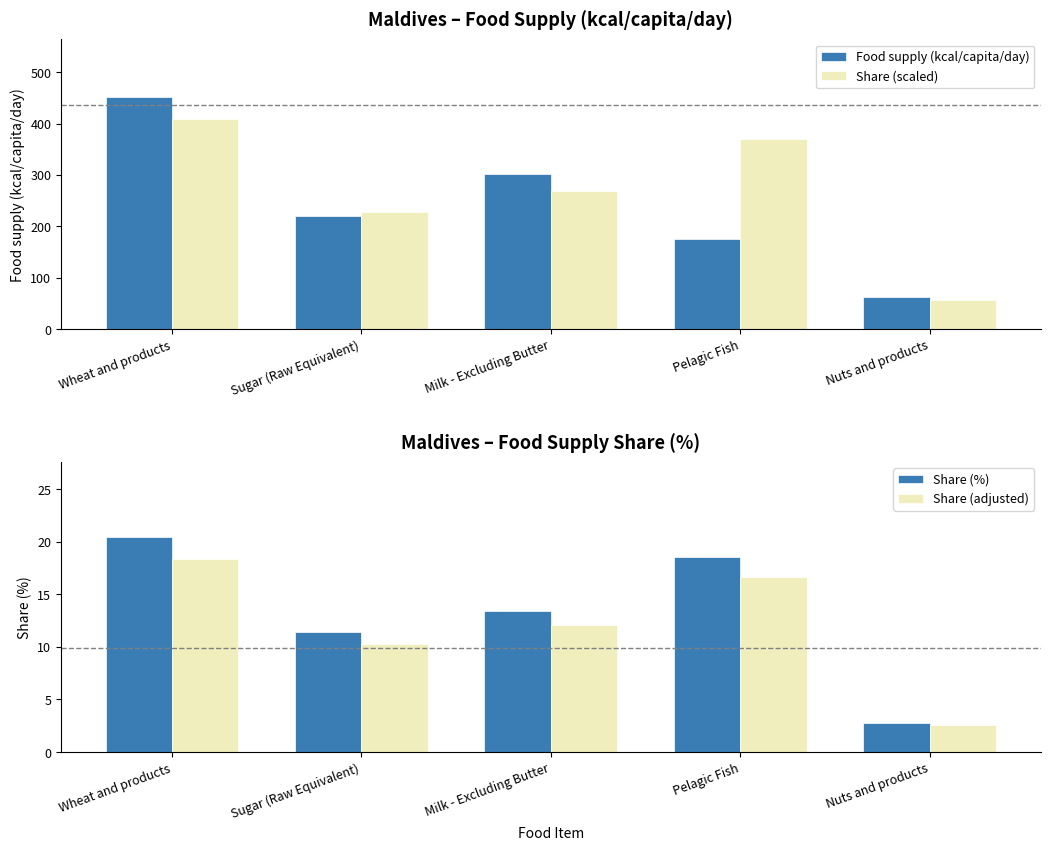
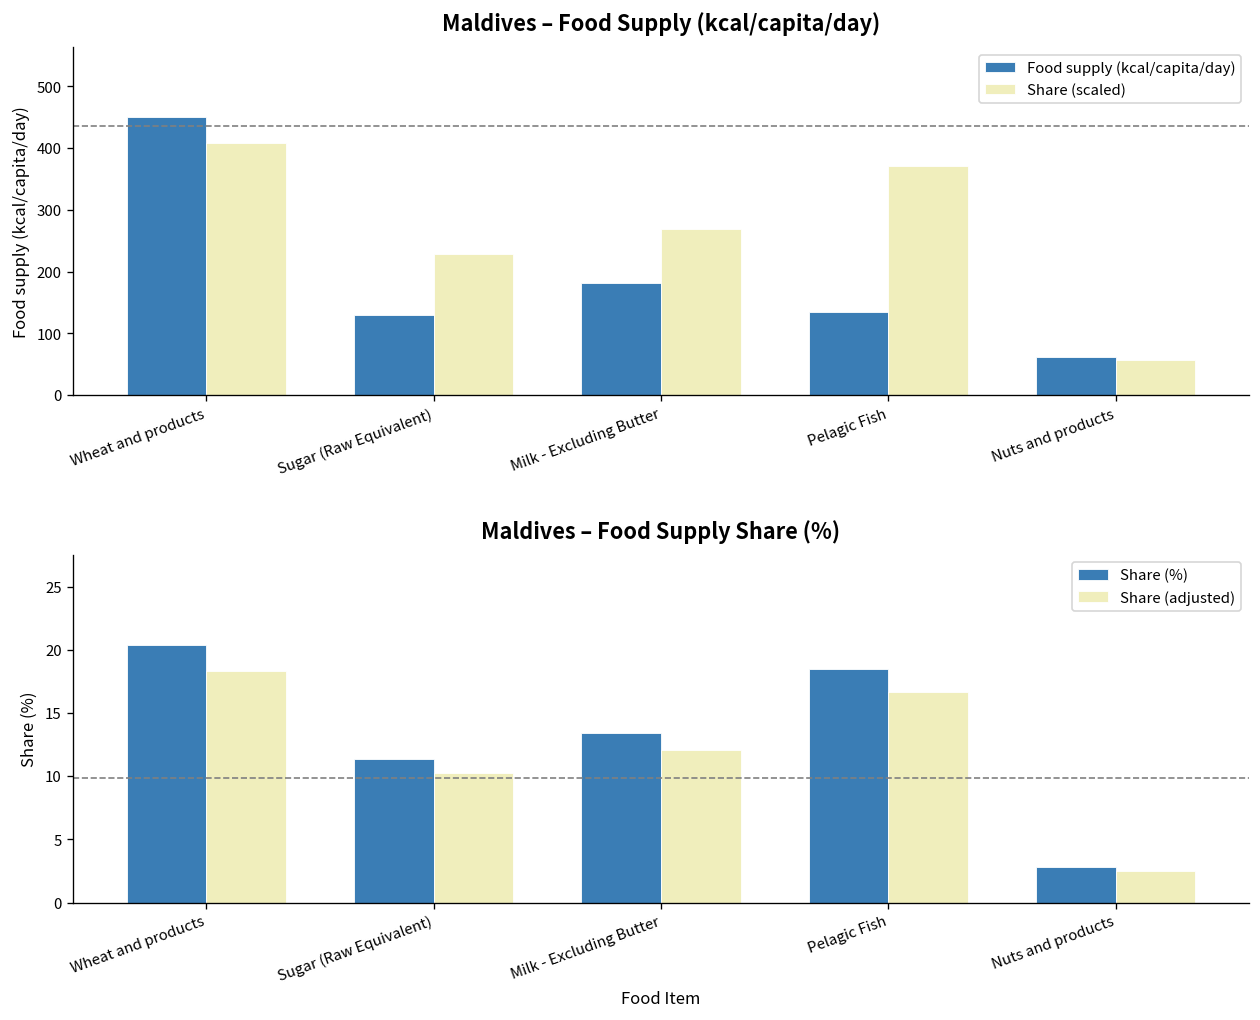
  {
    "Maldives – Food Supply (kcal/capita/day)": {
      "Food supply (kcal/capita/day)": {
        "Wheat and products": 450,
-       "Sugar (Raw Equivalent)": 220,
-       "Milk - Excluding Butter": 300,
-       "Pelagic Fish": 180,
+       "Sugar (Raw Equivalent)": 130,
+       "Milk - Excluding Butter": 180,
+       "Pelagic Fish": 140,
        "Nuts and products": 60
      },
      "Share (scaled)": {
        "Wheat and products": 410,
        "Sugar (Raw Equivalent)": 230,
        "Milk - Excluding Butter": 270,
        "Pelagic Fish": 370,
        "Nuts and products": 60
      }
    },
    "Maldives – Food Supply Share (%)": {
      "Share (%)": {
        "Wheat and products": 20.4,
        "Sugar (Raw Equivalent)": 11.4,
        "Milk - Excluding Butter": 13.5,
        "Pelagic Fish": 18.5,
        "Nuts and products": 2.8
      },
      "Share (adjusted)": {
        "Wheat and products": 18.4,
        "Sugar (Raw Equivalent)": 10.3,
        "Milk - Excluding Butter": 12.1,
        "Pelagic Fish": 16.7,
        "Nuts and products": 2.5
      }
    }
  }
